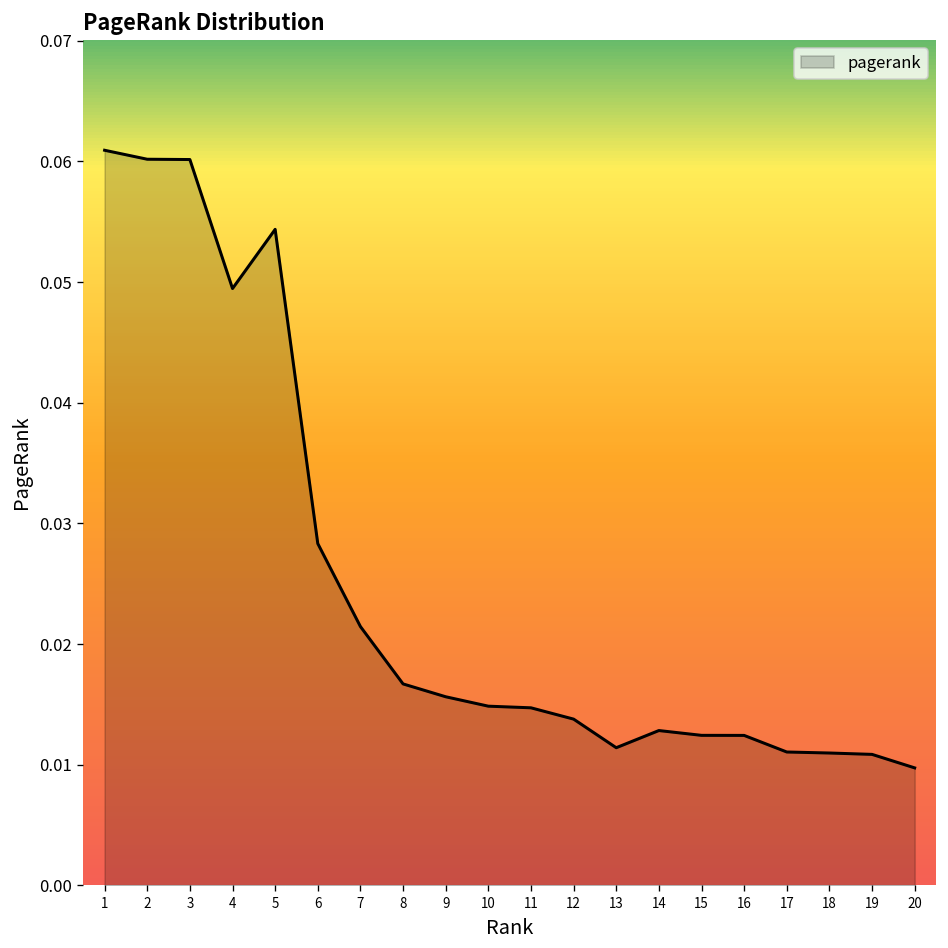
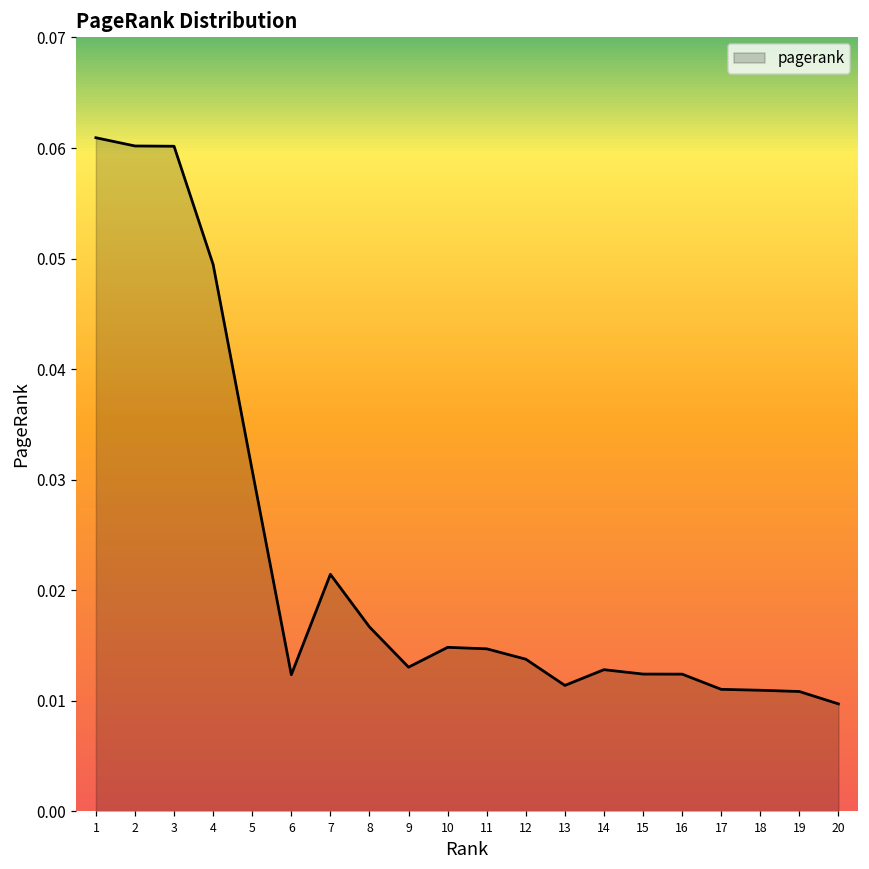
  {
    "1": 0.0609,
    "2": 0.0602,
    "3": 0.0602,
    "4": 0.0495,
-   "5": 0.0544,
-   "6": 0.0283,
+   "5": 0.0308,
+   "6": 0.0124,
    "7": 0.0214,
    "8": 0.0167,
-   "9": 0.0156,
+   "9": 0.0131,
    "10": 0.0148,
    "11": 0.0147,
    "12": 0.0138,
    "13": 0.0114,
    "14": 0.0128,
    "15": 0.0124,
    "16": 0.0124,
    "17": 0.0110,
    "18": 0.0110,
    "19": 0.0109,
    "20": 0.0097
  }
